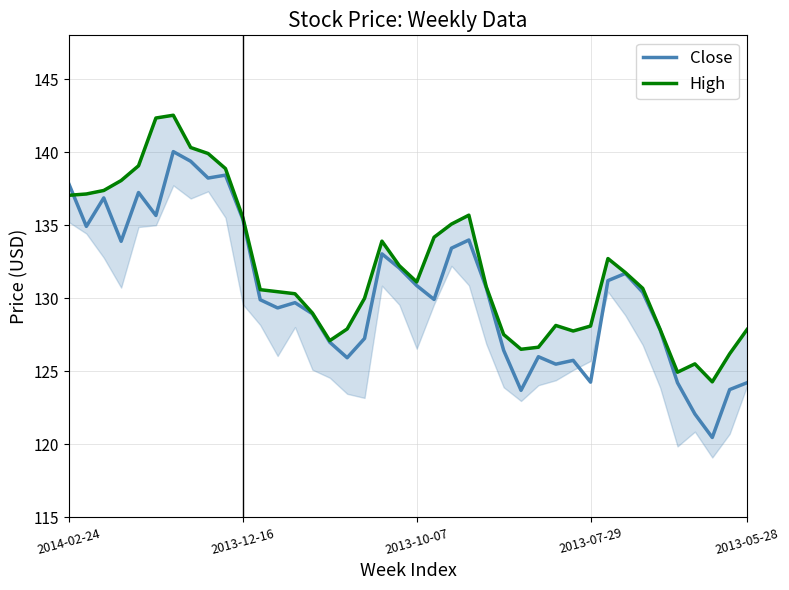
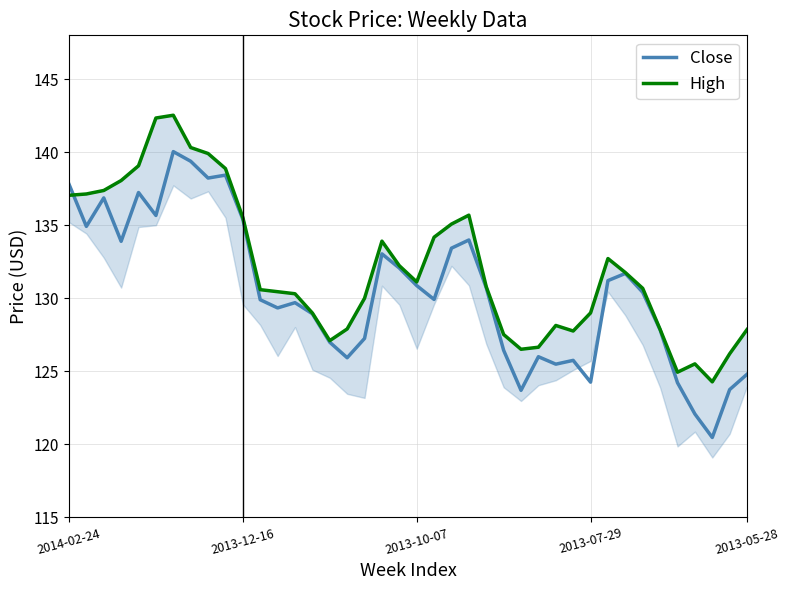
  {
    "Close": {
      "2014-02-24": 137.8,
      "2013-10-07": 130.9,
      "2013-07-29": 124.3,
-     "2013-05-28": 124.2
+     "2013-05-28": 124.8
    },
    "High": {
      "2014-02-24": 137.1,
      "2013-10-07": 131.1,
-     "2013-07-29": 128.1,
+     "2013-07-29": 129.0,
      "2013-05-28": 127.9
    }
  }
